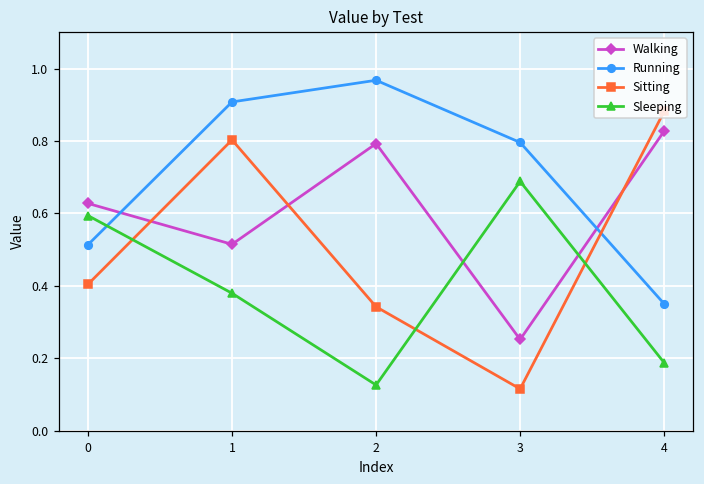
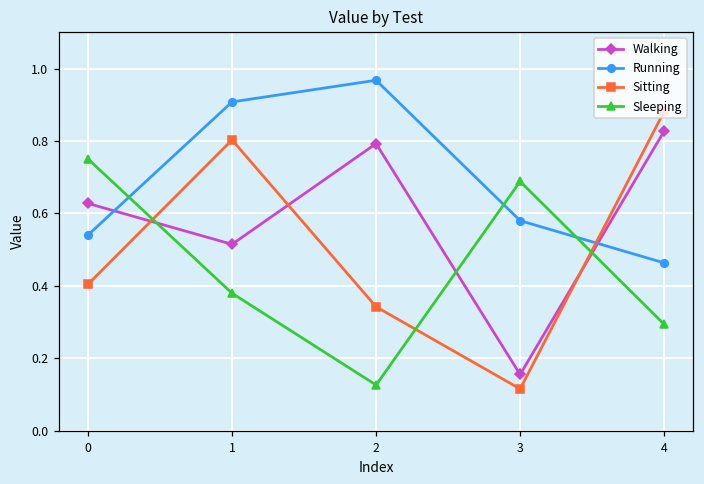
  {
    "Walking": {
      "0": 0.63,
      "1": 0.51,
      "2": 0.79,
-     "3": 0.25,
+     "3": 0.16,
      "4": 0.83
    },
    "Running": {
-     "0": 0.51,
+     "0": 0.54,
      "1": 0.91,
      "2": 0.97,
-     "3": 0.80,
-     "4": 0.35
+     "3": 0.58,
+     "4": 0.46
    },
    "Sitting": {
      "0": 0.40,
      "1": 0.80,
      "2": 0.34,
      "3": 0.12,
      "4": 0.88
    },
    "Sleeping": {
-     "0": 0.59,
+     "0": 0.75,
      "1": 0.38,
      "2": 0.13,
      "3": 0.69,
-     "4": 0.19
+     "4": 0.29
    }
  }
